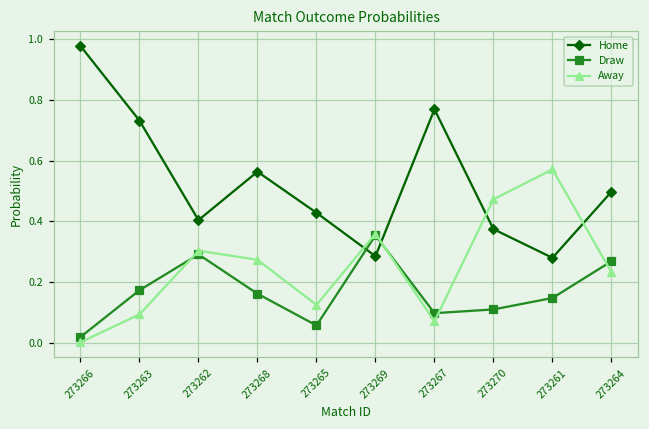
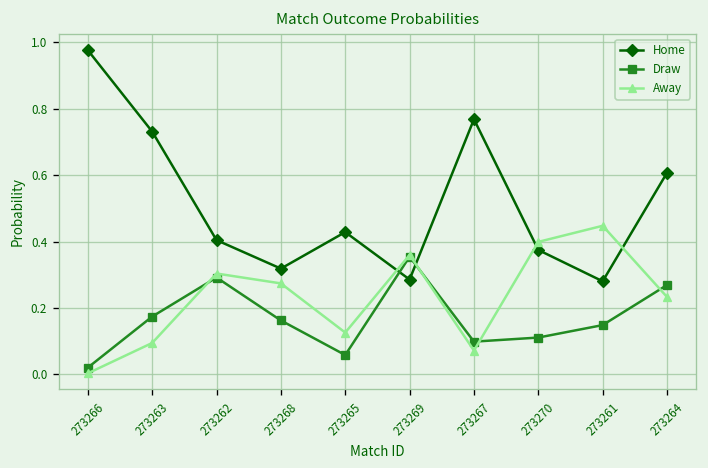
  {
    "Home": {
      "273266": 0.98,
      "273263": 0.73,
      "273262": 0.40,
-     "273268": 0.56,
+     "273268": 0.32,
      "273265": 0.43,
      "273269": 0.29,
      "273267": 0.77,
      "273270": 0.37,
      "273261": 0.28,
-     "273264": 0.50
+     "273264": 0.61
    },
    "Draw": {
      "273266": 0.02,
      "273263": 0.17,
      "273262": 0.29,
      "273268": 0.16,
      "273265": 0.06,
      "273267": 0.10,
      "273270": 0.11,
      "273261": 0.15,
      "273264": 0.27
    },
    "Away": {
      "273266": 0.00,
      "273263": 0.09,
      "273262": 0.30,
      "273268": 0.27,
      "273265": 0.13,
      "273267": 0.07,
-     "273270": 0.47,
-     "273261": 0.57,
+     "273270": 0.40,
+     "273261": 0.45,
      "273264": 0.23
    }
  }
